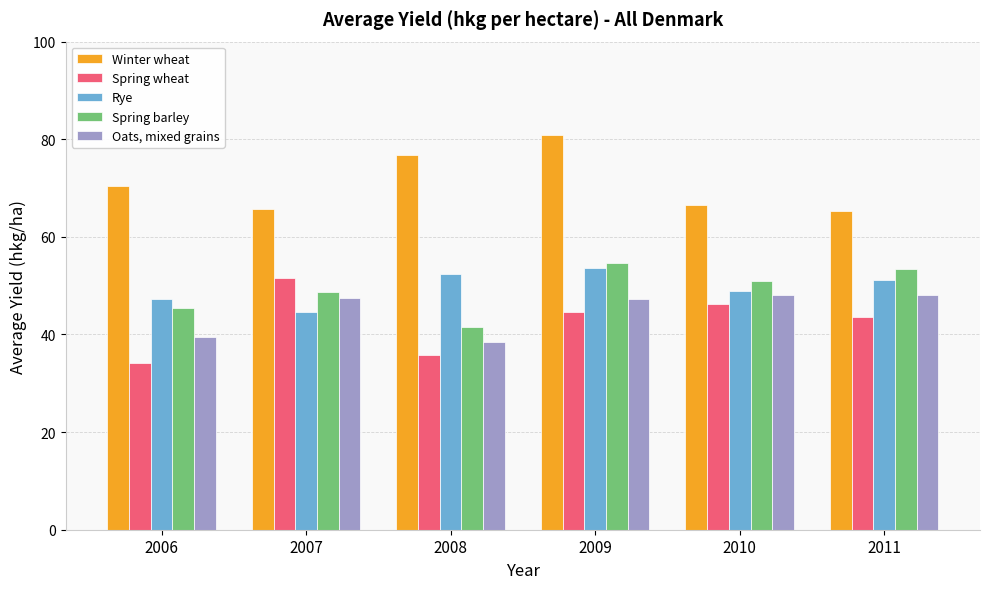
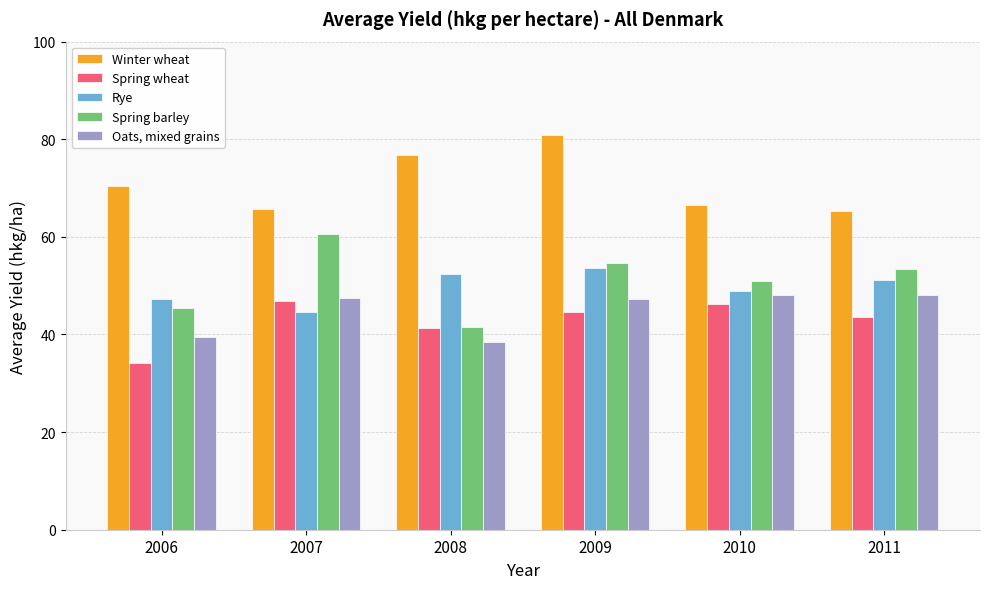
  {
    "Winter wheat": {
      "2006": 70,
      "2007": 66,
      "2008": 77,
      "2009": 81,
      "2010": 67,
      "2011": 65
    },
    "Spring wheat": {
      "2006": 34,
-     "2007": 52,
-     "2008": 36,
+     "2007": 47,
+     "2008": 41,
      "2009": 45,
      "2010": 46,
      "2011": 44
    },
    "Spring barley": {
      "2006": 46,
-     "2007": 49,
+     "2007": 61,
      "2008": 42,
      "2009": 55,
      "2010": 51,
      "2011": 53
    }
  }
